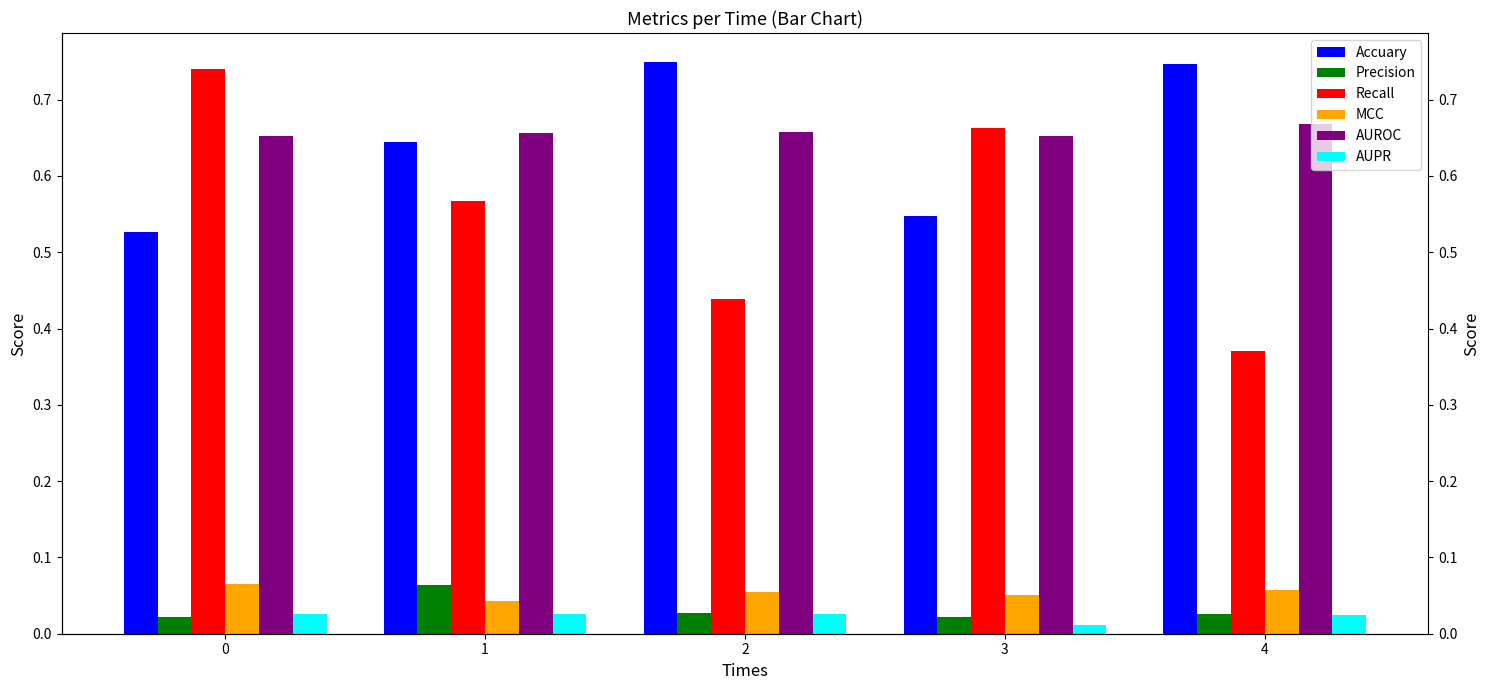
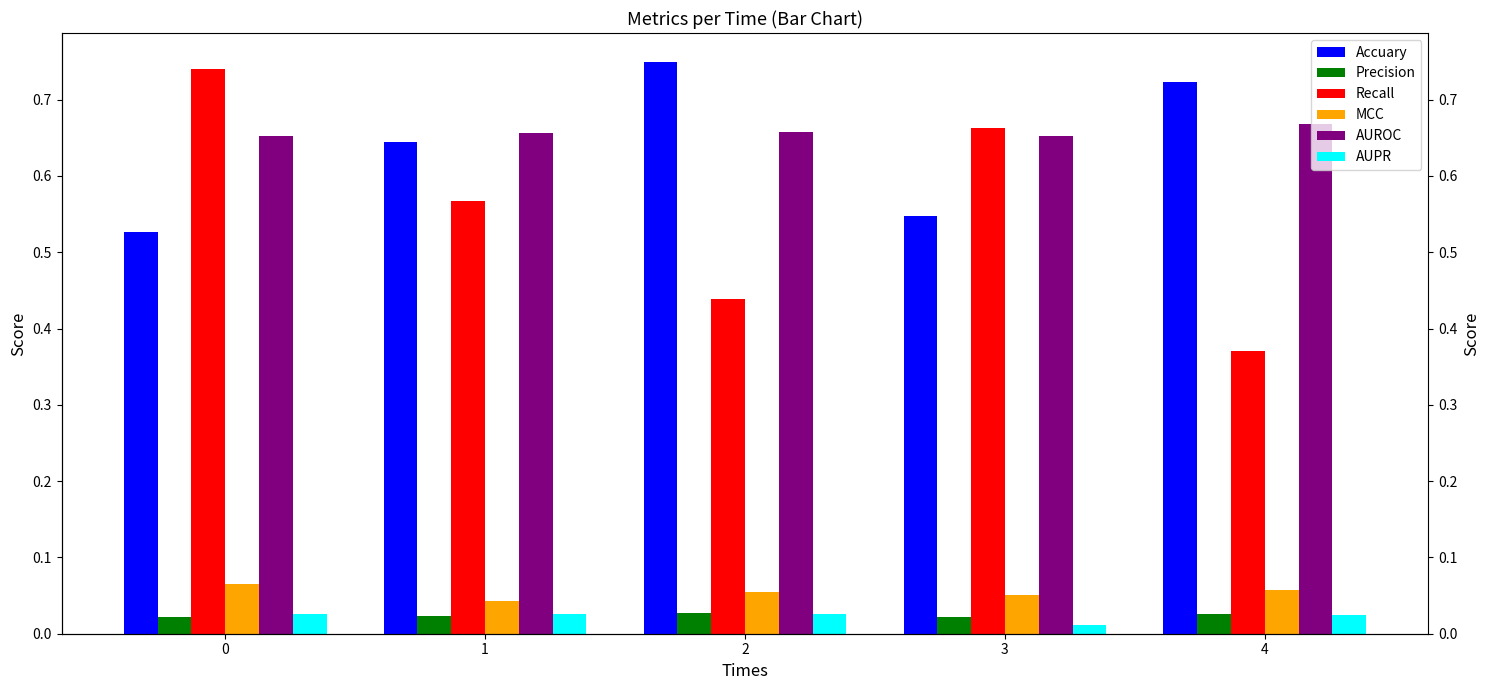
  {
    "Accuary": {
      "0": 0.53,
      "1": 0.64,
      "2": 0.75,
      "3": 0.55,
-     "4": 0.75
+     "4": 0.72
    },
    "Precision": {
      "0": 0.02,
-     "1": 0.06,
+     "1": 0.02,
      "2": 0.03,
      "3": 0.02,
      "4": 0.03
    },
    "Recall": {
      "0": 0.74,
      "1": 0.57,
      "2": 0.44,
      "3": 0.66,
      "4": 0.37
    },
    "MCC": {
      "0": 0.07,
      "1": 0.04,
      "2": 0.05,
      "3": 0.05,
      "4": 0.06
    },
    "AUROC": {
      "0": 0.65,
      "1": 0.66,
      "2": 0.66,
      "3": 0.65
    },
    "AUPR": {
      "0": 0.03,
      "1": 0.03,
      "2": 0.03,
      "3": 0.01,
      "4": 0.02
    }
  }
